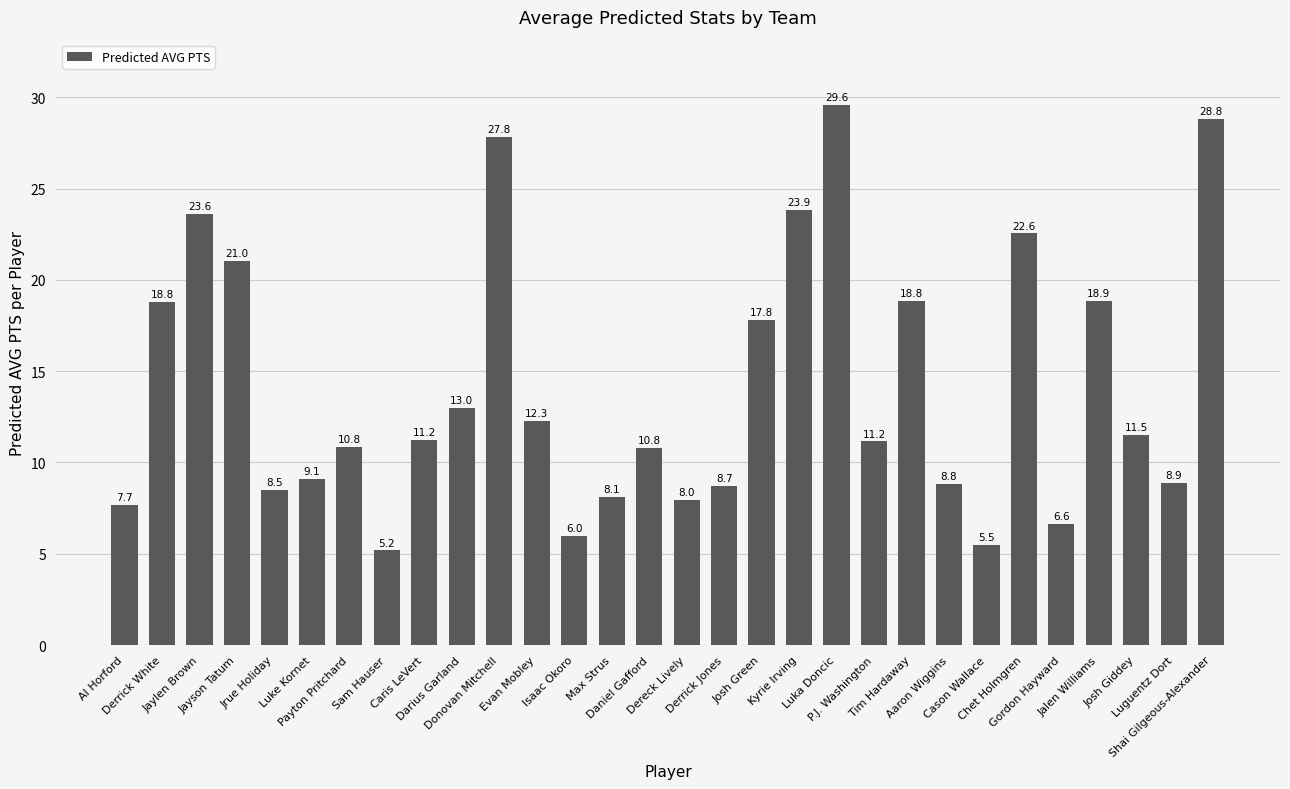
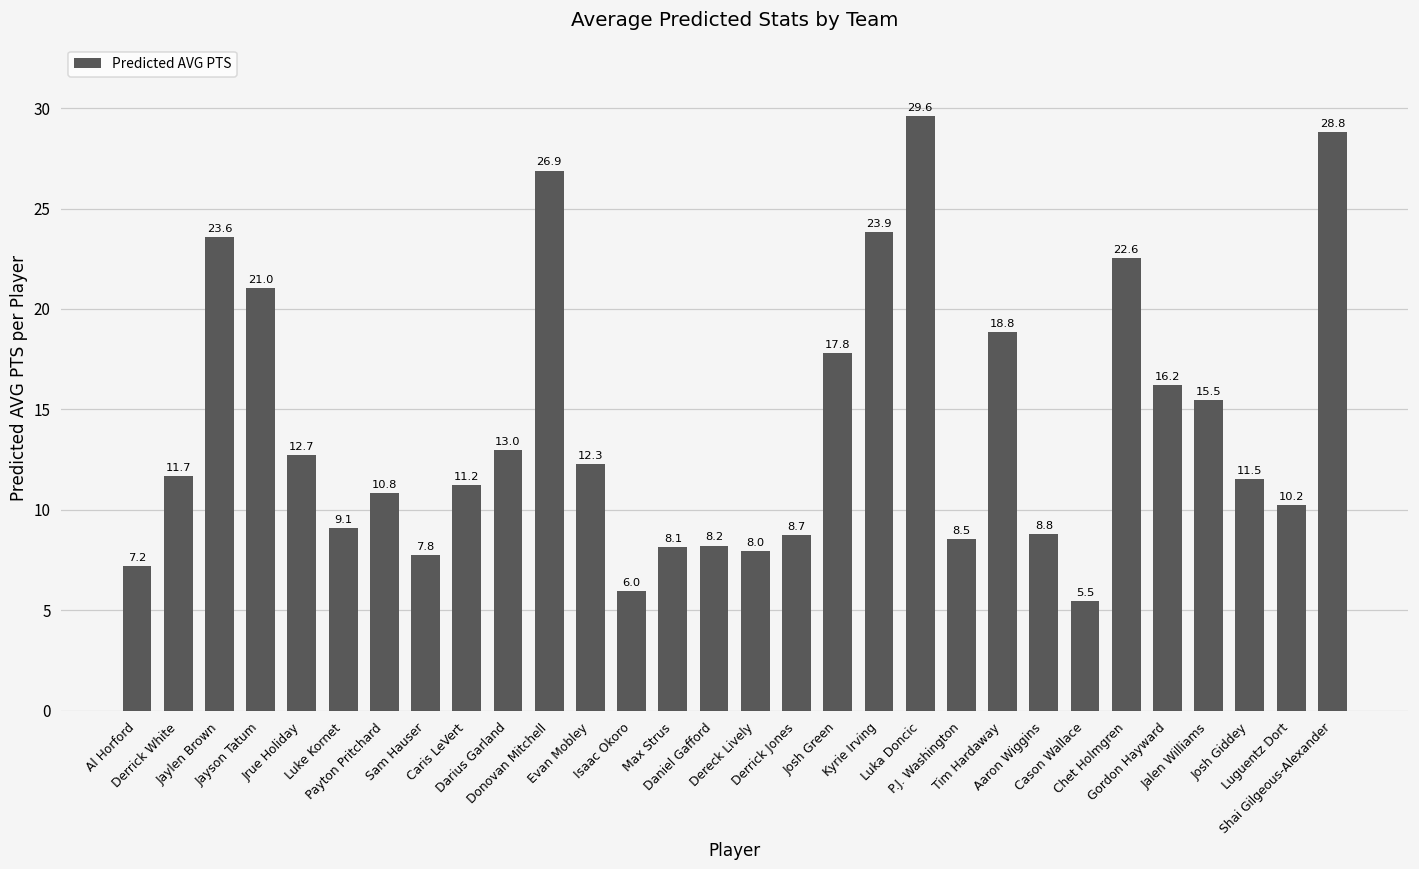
  {
-   "Al Horford": 7.7,
-   "Derrick White": 18.8,
+   "Al Horford": 7.2,
+   "Derrick White": 11.7,
    "Jaylen Brown": 23.6,
    "Jayson Tatum": 21.0,
-   "Jrue Holiday": 8.5,
+   "Jrue Holiday": 12.7,
    "Luke Kornet": 9.1,
    "Payton Pritchard": 10.8,
-   "Sam Hauser": 5.2,
+   "Sam Hauser": 7.8,
    "Caris LeVert": 11.2,
    "Darius Garland": 13.0,
-   "Donovan Mitchell": 27.8,
+   "Donovan Mitchell": 26.9,
    "Evan Mobley": 12.3,
    "Isaac Okoro": 6.0,
    "Max Strus": 8.1,
-   "Daniel Gafford": 10.8,
+   "Daniel Gafford": 8.2,
    "Dereck Lively": 8.0,
    "Derrick Jones": 8.7,
    "Josh Green": 17.8,
    "Kyrie Irving": 23.9,
    "Luka Doncic": 29.6,
-   "P.J. Washington": 11.2,
+   "P.J. Washington": 8.5,
    "Tim Hardaway": 18.8,
    "Aaron Wiggins": 8.8,
    "Cason Wallace": 5.5,
    "Chet Holmgren": 22.6,
-   "Gordon Hayward": 6.6,
-   "Jalen Williams": 18.9,
+   "Gordon Hayward": 16.2,
+   "Jalen Williams": 15.5,
    "Josh Giddey": 11.5,
-   "Luguentz Dort": 8.9,
+   "Luguentz Dort": 10.2,
    "Shai Gilgeous-Alexander": 28.8
  }
